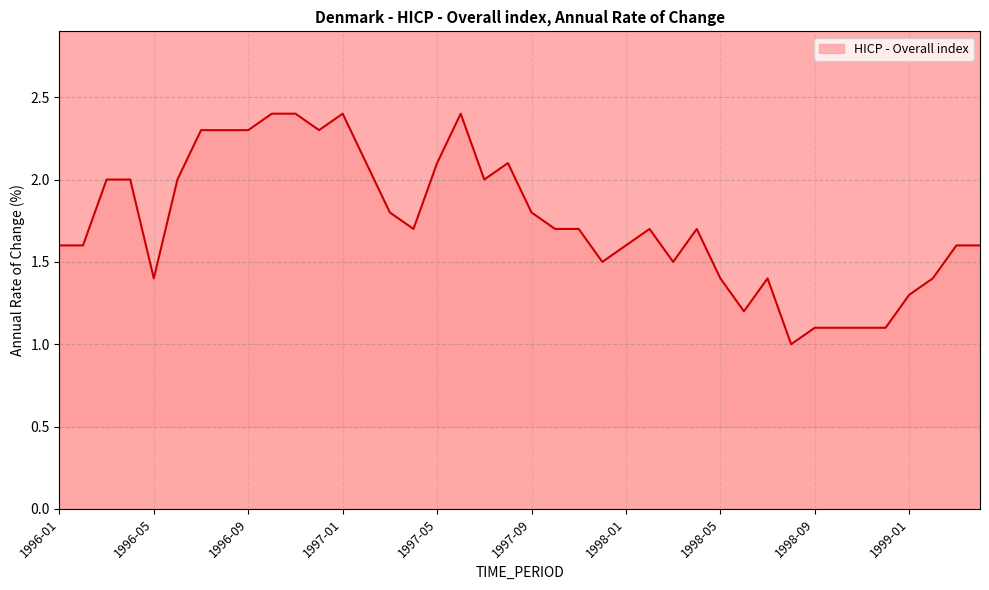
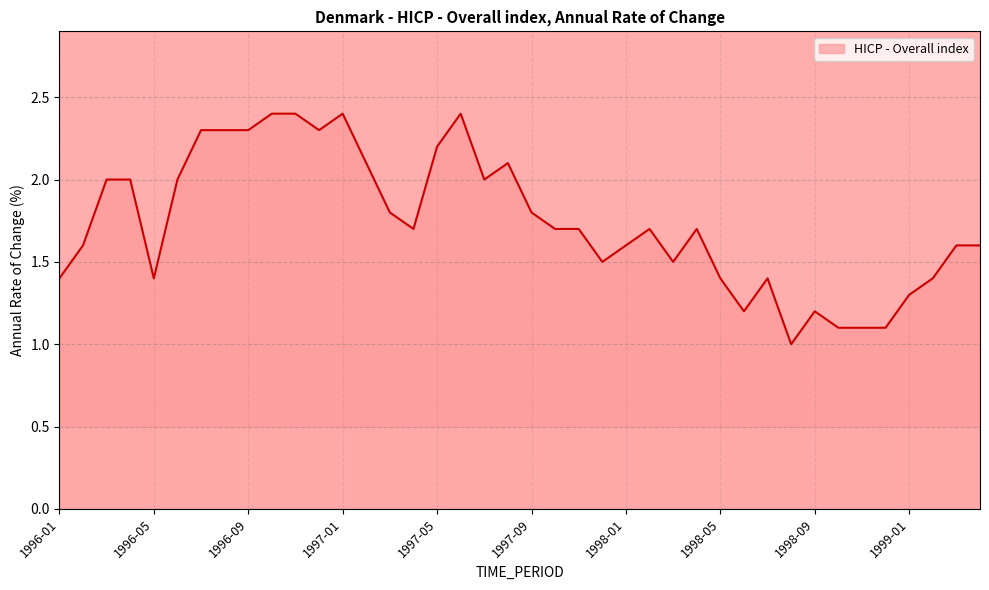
  {
-   "1996-01": 1.6,
+   "1996-01": 1.4,
    "1996-05": 1.4,
    "1996-09": 2.3,
    "1997-01": 2.4,
-   "1997-05": 2.1,
+   "1997-05": 2.2,
    "1997-09": 1.8,
    "1998-01": 1.6,
    "1998-05": 1.4,
-   "1998-09": 1.1,
+   "1998-09": 1.2,
    "1999-01": 1.3
  }
